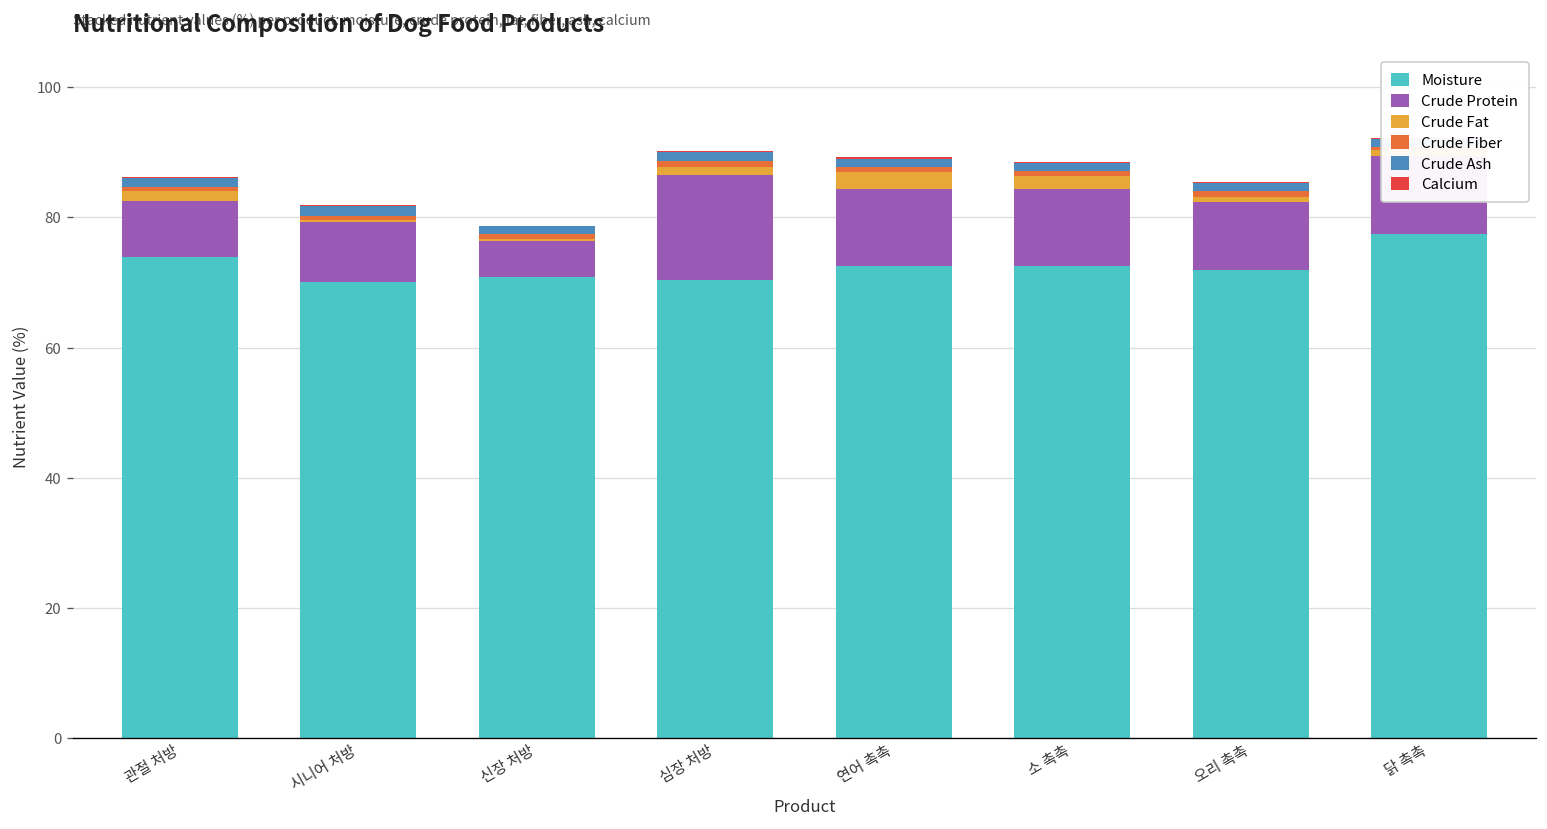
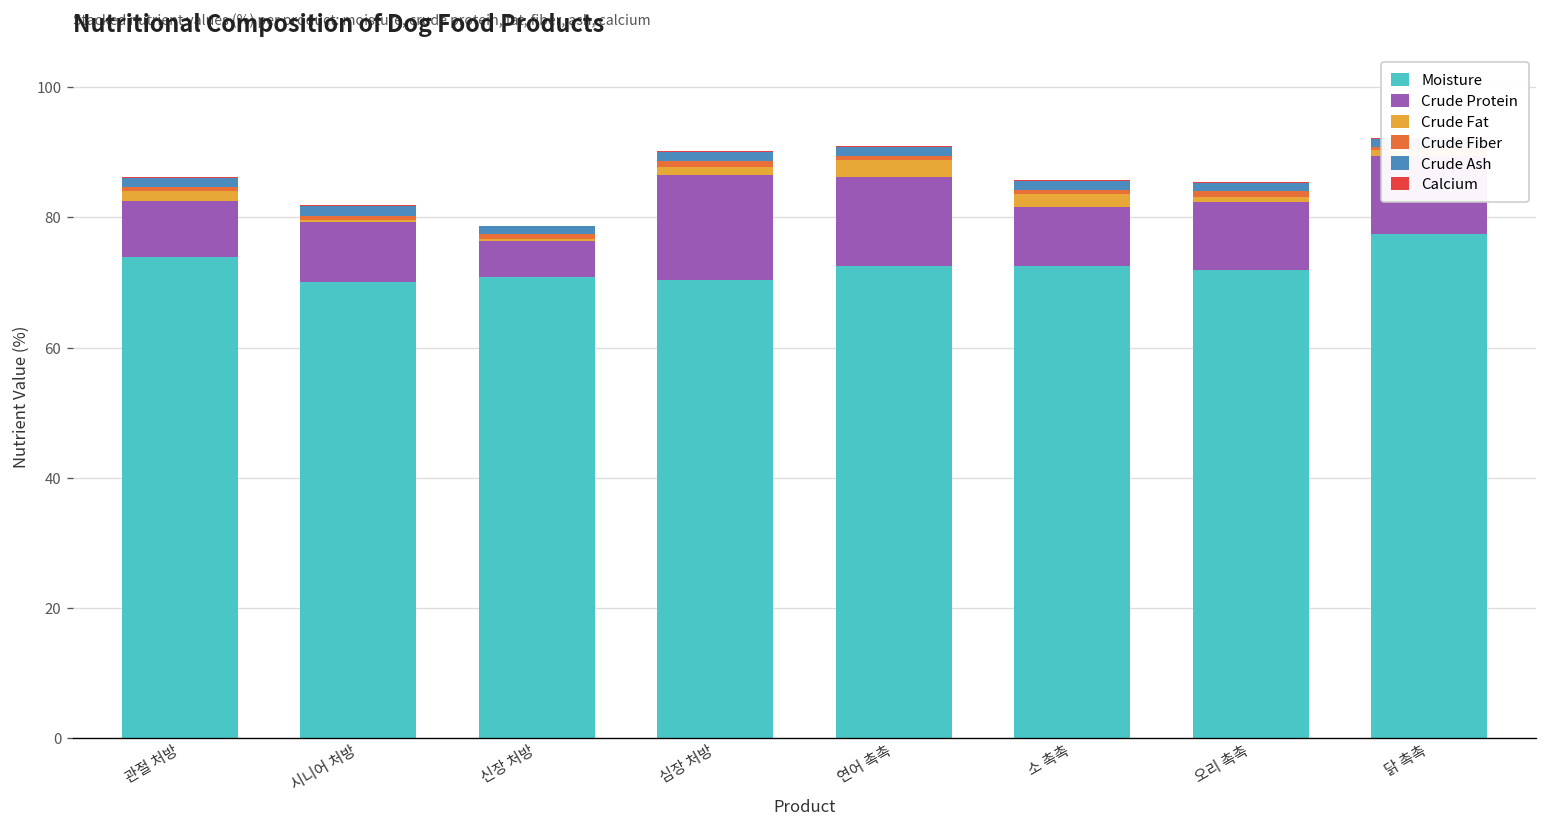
  {
    "Crude Protein": {
      "관절 처방": 9,
      "시니어 처방": 9,
      "신장 처방": 6,
      "심장 처방": 16,
-     "연어 촉촉": 12,
-     "소 촉촉": 12,
+     "연어 촉촉": 14,
+     "소 촉촉": 9,
      "오리 촉촉": 10
    }
  }
